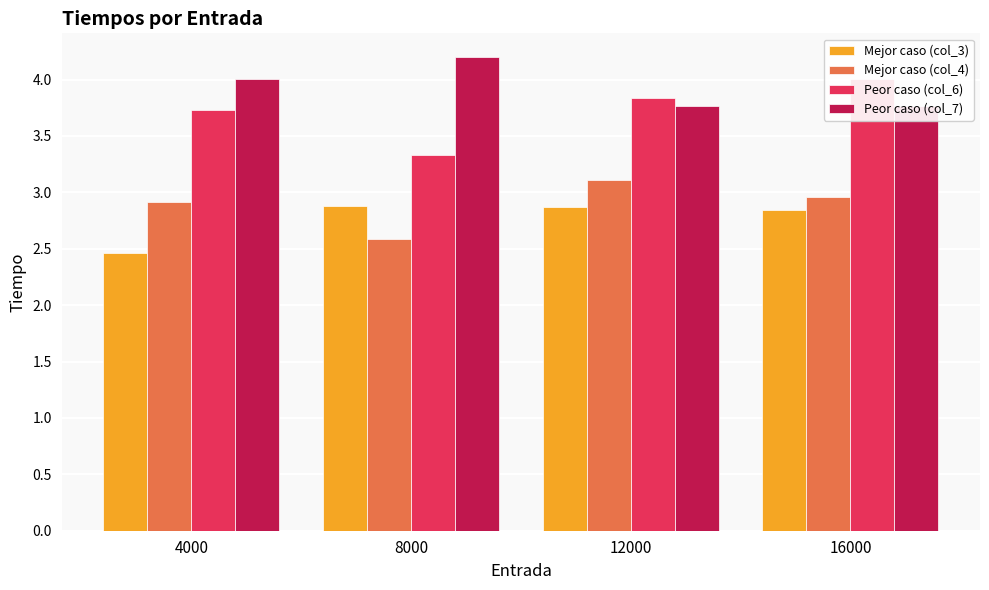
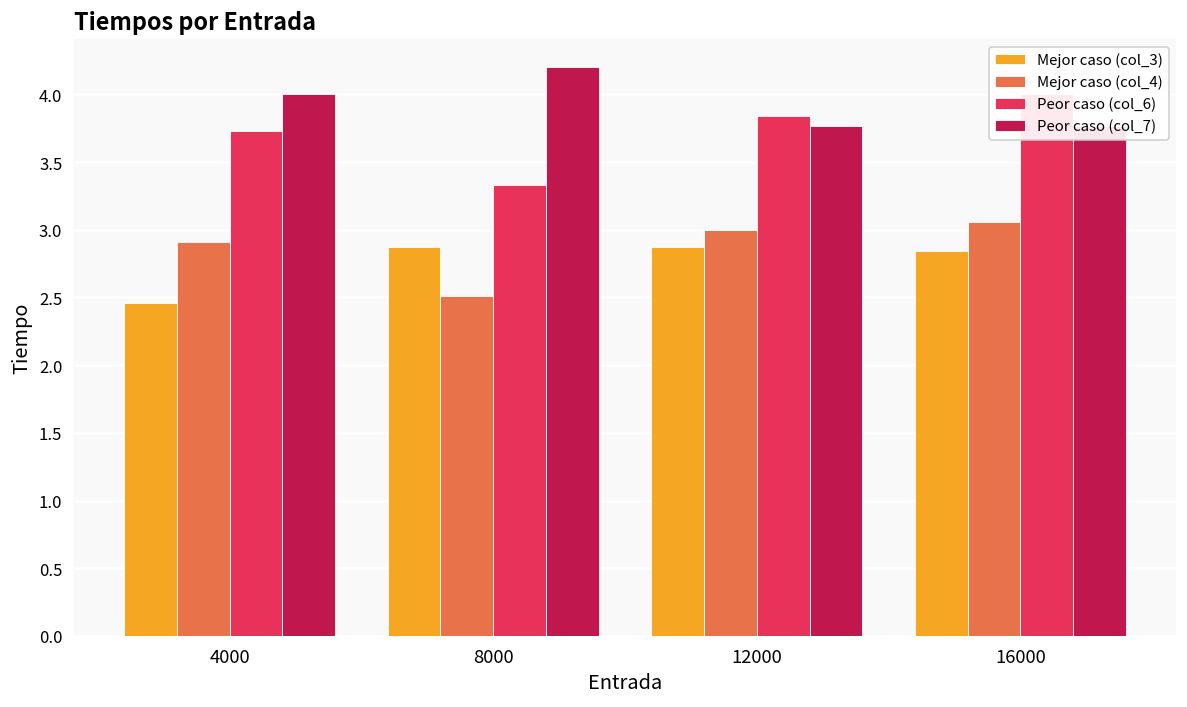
  {
    "Mejor caso (col_3)": {
      "4000": 2.46,
      "8000": 2.88,
      "12000": 2.87,
      "16000": 2.84
    },
    "Mejor caso (col_4)": {
      "4000": 2.91,
-     "8000": 2.58,
-     "12000": 3.11,
-     "16000": 2.96
+     "8000": 2.51,
+     "12000": 3.00,
+     "16000": 3.06
    }
  }
